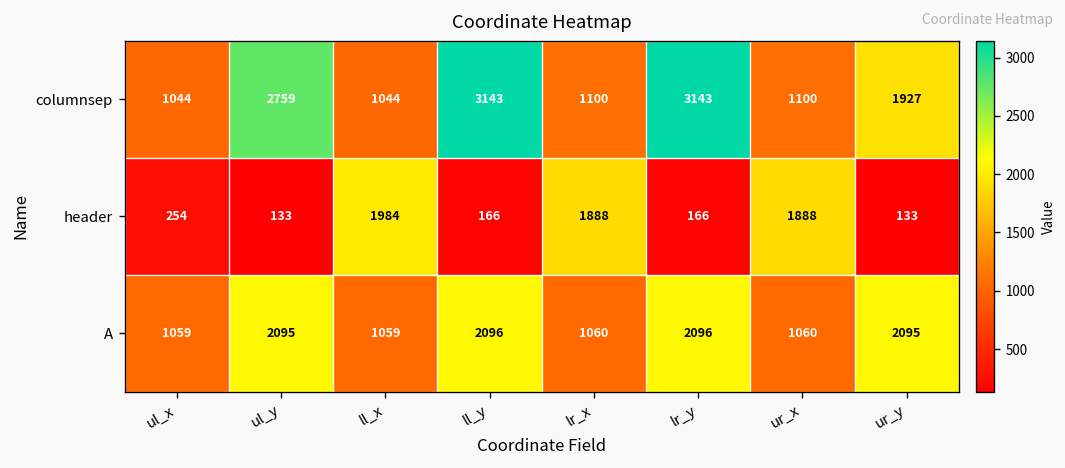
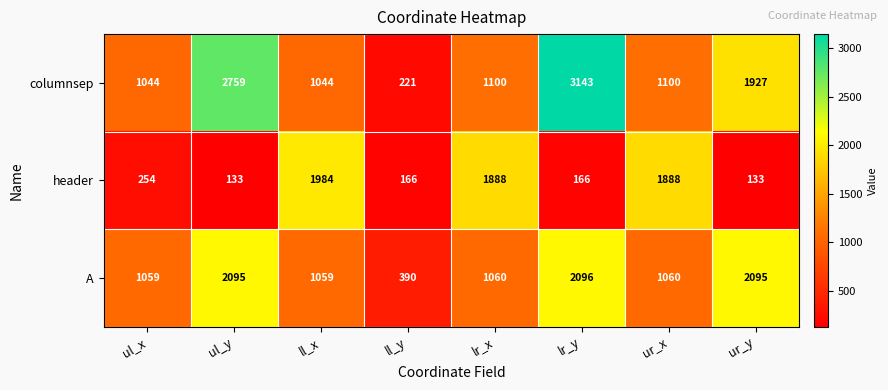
  {
    "columnsep": {
      "ul_x": 1044,
      "ul_y": 2759,
      "ll_x": 1044,
-     "ll_y": 3143,
+     "ll_y": 221,
      "lr_x": 1100,
      "lr_y": 3143,
      "ur_x": 1100,
      "ur_y": 1927
    },
    "header": {
      "ul_x": 254,
      "ul_y": 133,
      "ll_x": 1984,
      "ll_y": 166,
      "lr_x": 1888,
      "lr_y": 166,
      "ur_x": 1888,
      "ur_y": 133
    },
    "A": {
      "ul_x": 1059,
      "ul_y": 2095,
      "ll_x": 1059,
-     "ll_y": 2096,
+     "ll_y": 390,
      "lr_x": 1060,
      "lr_y": 2096,
      "ur_x": 1060,
      "ur_y": 2095
    }
  }
